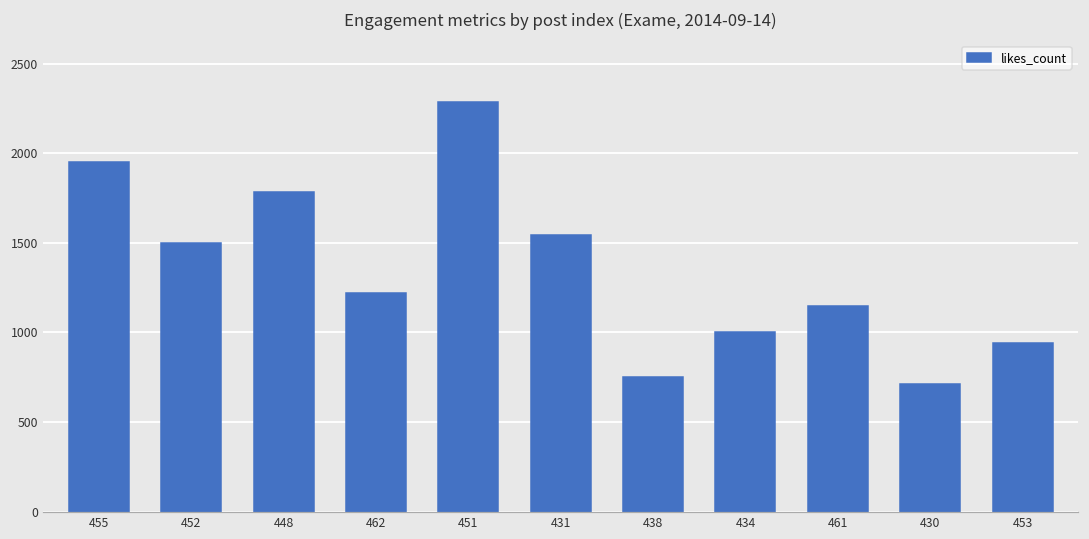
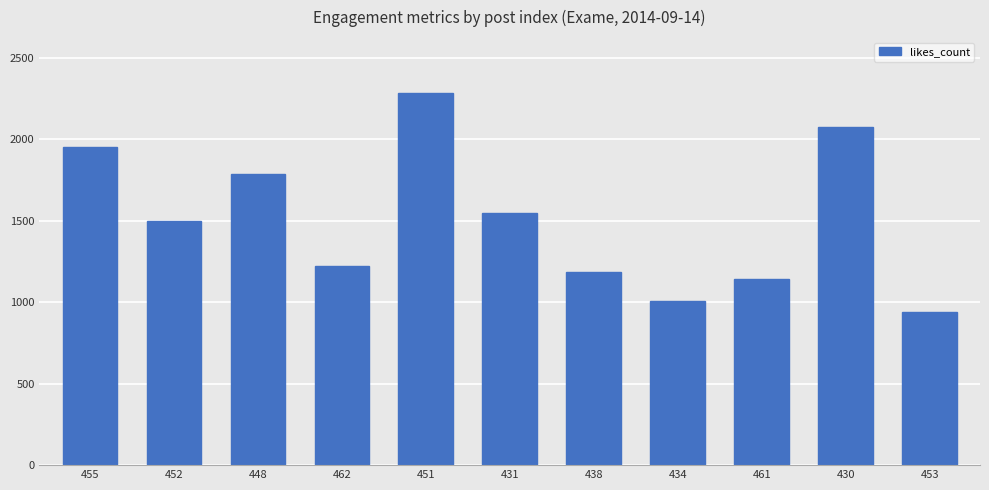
  {
    "455": 1950,
    "452": 1500,
    "448": 1790,
    "462": 1220,
    "451": 2290,
    "431": 1550,
-   "438": 750,
+   "438": 1190,
    "434": 1010,
    "461": 1150,
-   "430": 710,
+   "430": 2080,
    "453": 940
  }
